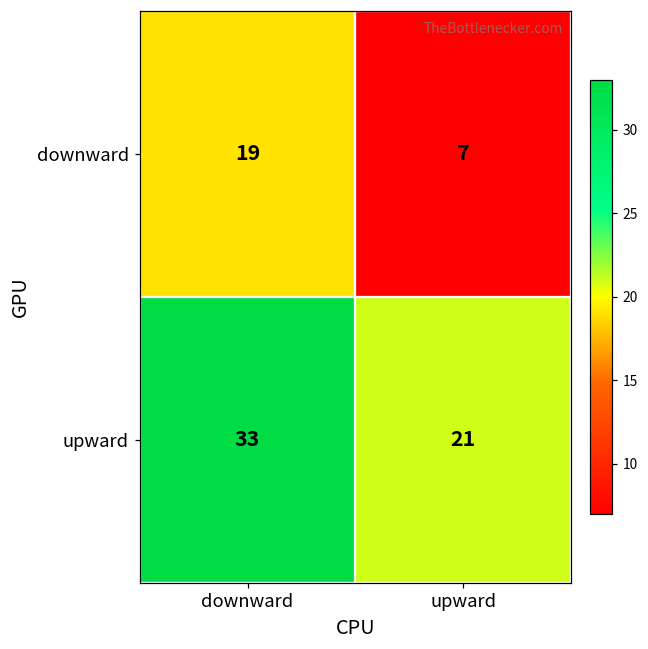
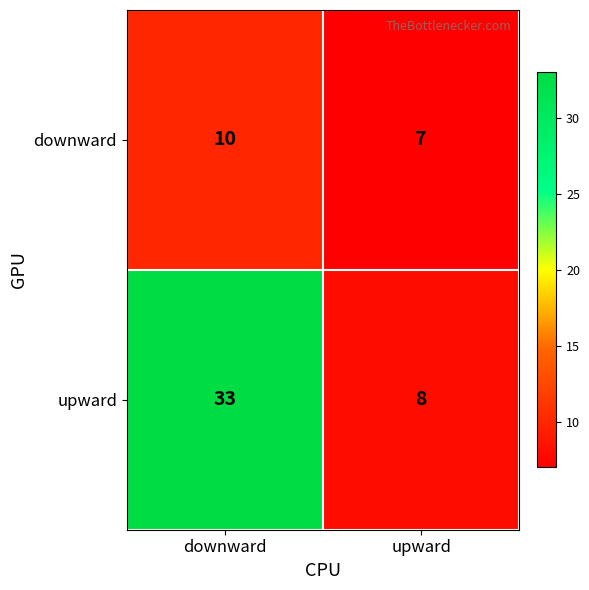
  {
    "downward": {
-     "downward": 19
+     "downward": 10
    },
    "upward": {
      "downward": 33,
-     "upward": 21
+     "upward": 8
    }
  }
